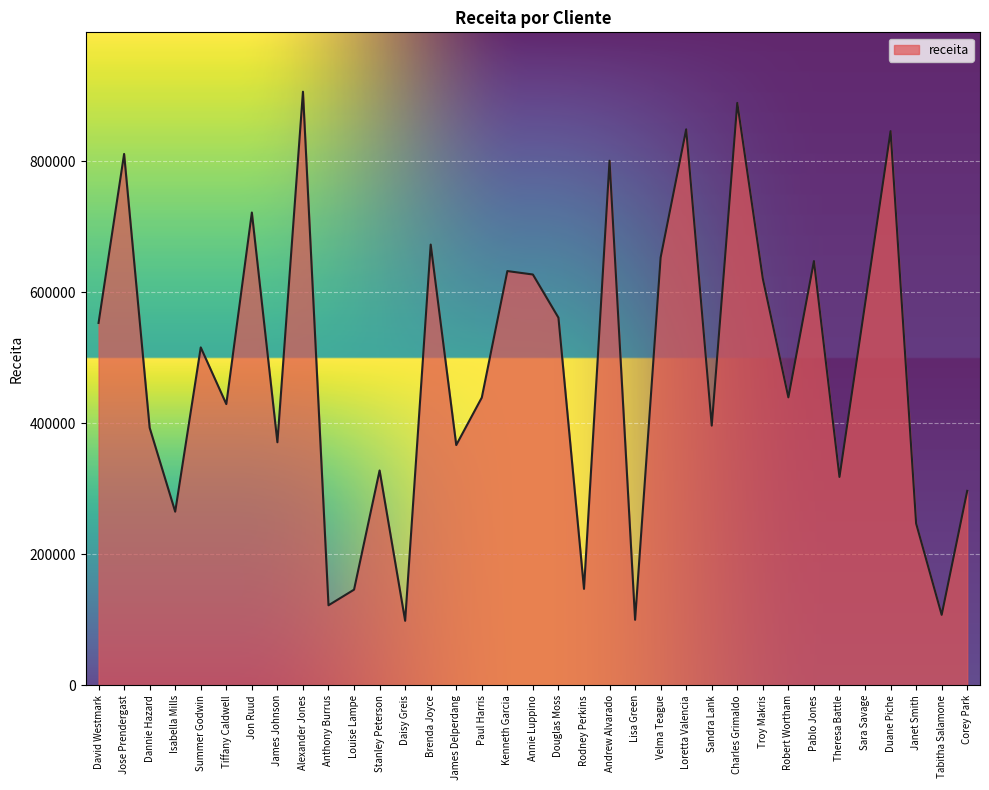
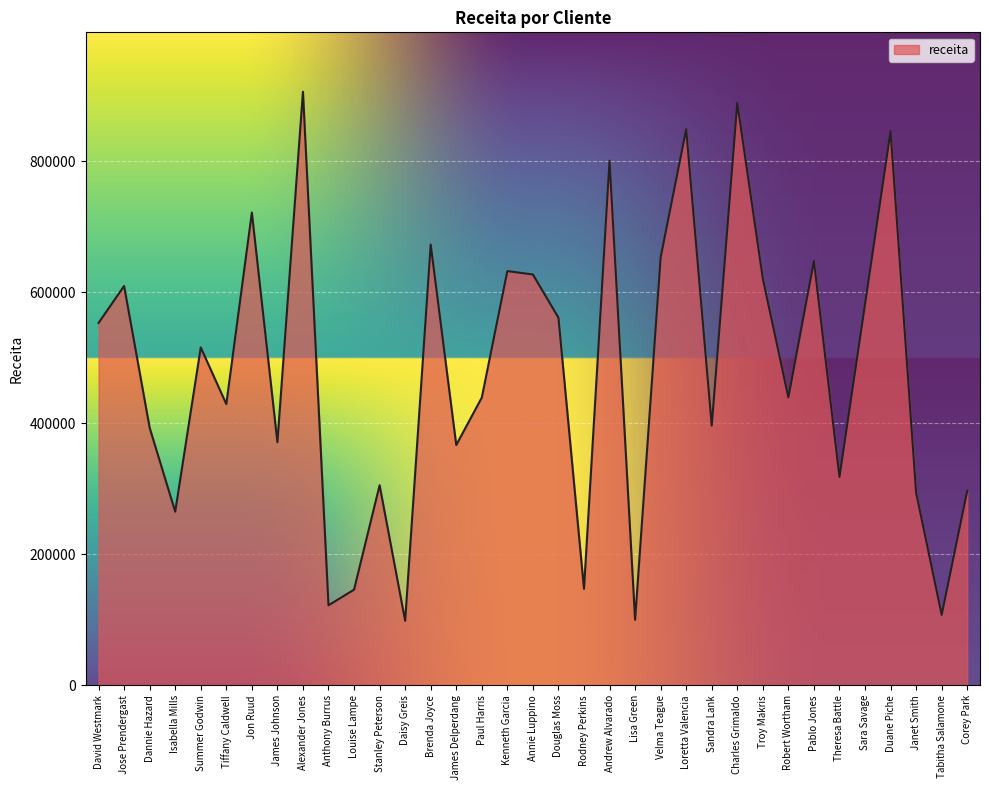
  {
    "David Westmark": 550000,
-   "Jose Prendergast": 810000,
+   "Jose Prendergast": 610000,
    "Dannie Hazard": 390000,
    "Isabella Mills": 270000,
    "Summer Godwin": 520000,
    "Tiffany Caldwell": 430000,
    "Jon Ruud": 720000,
    "James Johnson": 370000,
    "Alexander Jones": 910000,
    "Anthony Burrus": 120000,
    "Louise Lampe": 150000,
-   "Stanley Peterson": 330000,
+   "Stanley Peterson": 310000,
    "Daisy Greis": 100000,
    "Brenda Joyce": 670000,
    "James Delperdang": 370000,
    "Paul Harris": 440000,
    "Kenneth Garcia": 630000,
    "Annie Luppino": 630000,
    "Douglas Moss": 560000,
    "Rodney Perkins": 150000,
    "Andrew Alvarado": 800000,
    "Lisa Green": 100000,
    "Velma Teague": 650000,
    "Loretta Valencia": 850000,
    "Sandra Lank": 400000,
    "Charles Grimaldo": 890000,
    "Troy Makris": 620000,
    "Robert Wortham": 440000,
    "Pablo Jones": 650000,
    "Theresa Battle": 320000,
    "Sara Savage": 580000,
    "Duane Piche": 850000,
-   "Janet Smith": 250000,
+   "Janet Smith": 290000,
    "Tabitha Salamone": 110000,
    "Corey Park": 300000
  }
